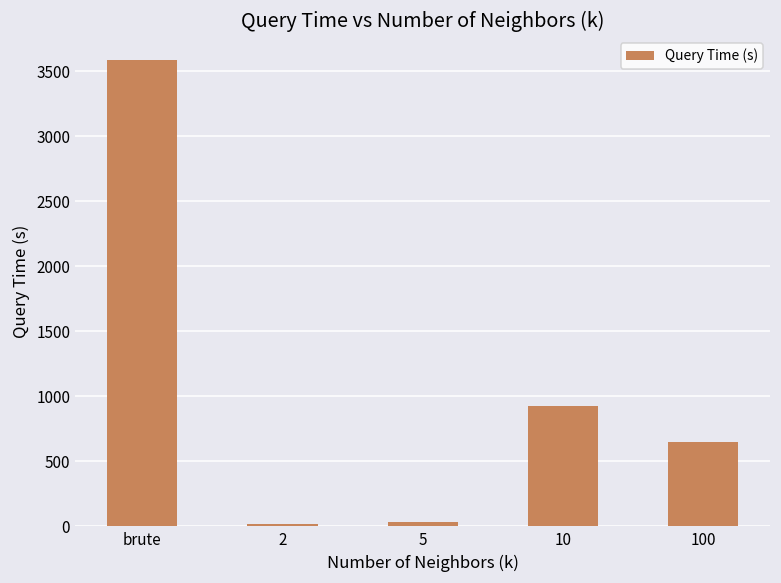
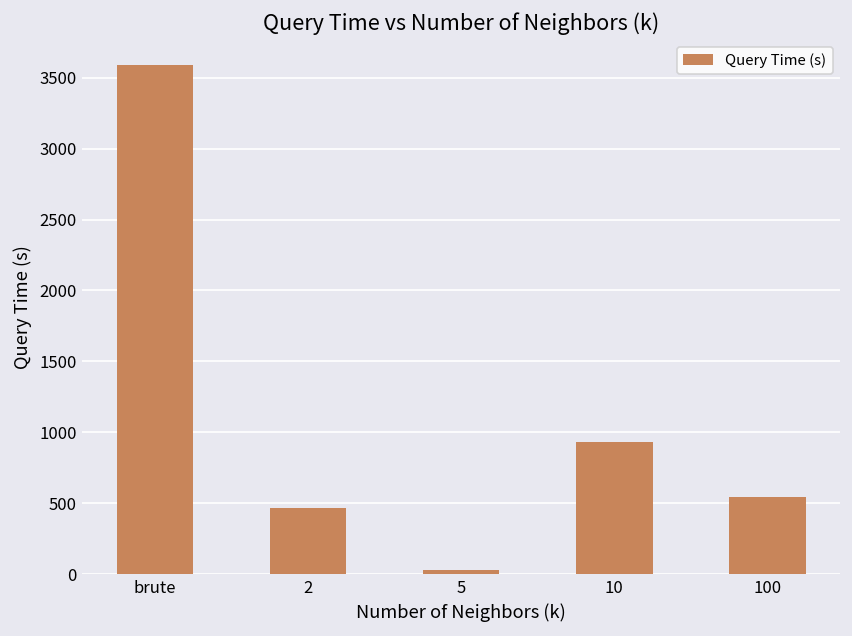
  {
    "brute": 3590,
-   "2": 10,
+   "2": 470,
    "5": 30,
    "10": 930,
-   "100": 650
+   "100": 540
  }
